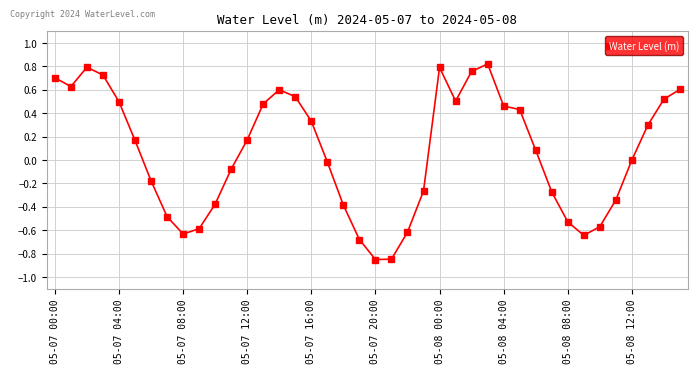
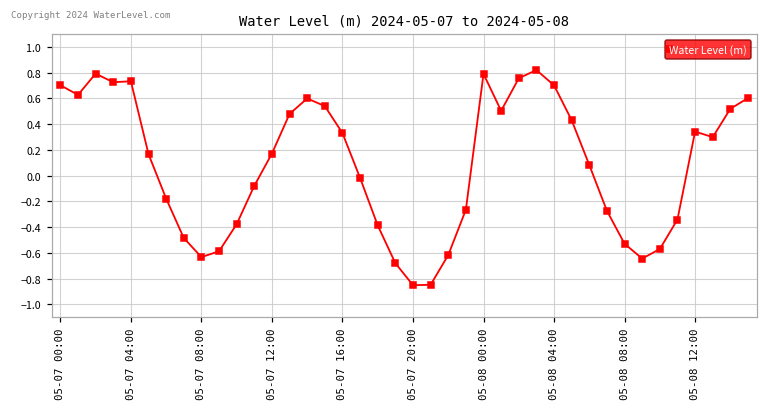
  {
    "05-07 00:00": 0.70,
-   "05-07 04:00": 0.50,
+   "05-07 04:00": 0.73,
    "05-07 08:00": -0.63,
    "05-07 12:00": 0.17,
    "05-07 16:00": 0.33,
    "05-07 20:00": -0.85,
    "05-08 00:00": 0.79,
-   "05-08 04:00": 0.46,
+   "05-08 04:00": 0.70,
    "05-08 08:00": -0.53,
-   "05-08 12:00": 0.00
+   "05-08 12:00": 0.34
  }
